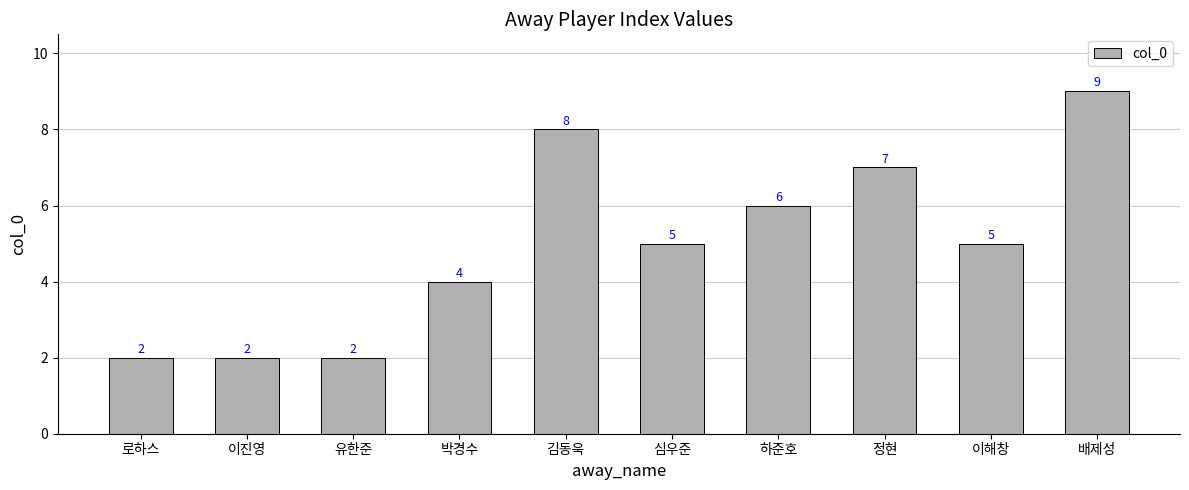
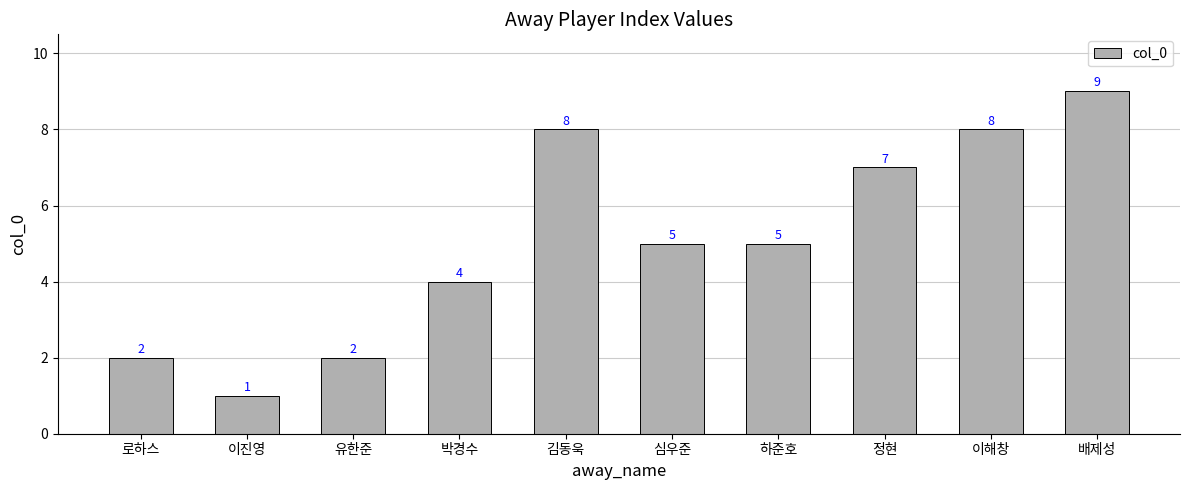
  {
    "로하스": 2,
-   "이진영": 2,
+   "이진영": 1,
    "유한준": 2,
    "박경수": 4,
    "김동욱": 8,
    "심우준": 5,
-   "하준호": 6,
+   "하준호": 5,
    "정현": 7,
-   "이해창": 5,
+   "이해창": 8,
    "배제성": 9
  }
